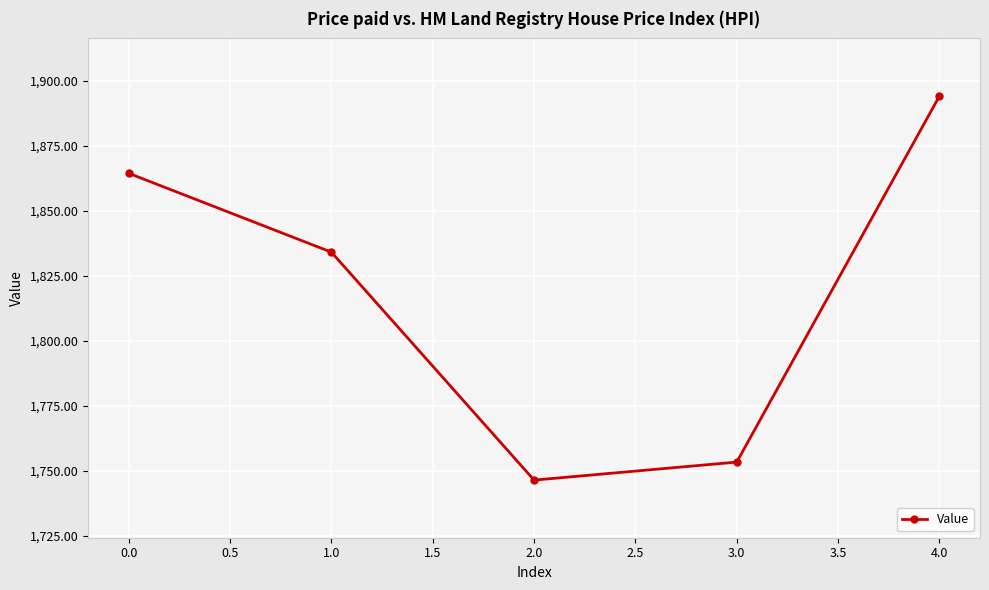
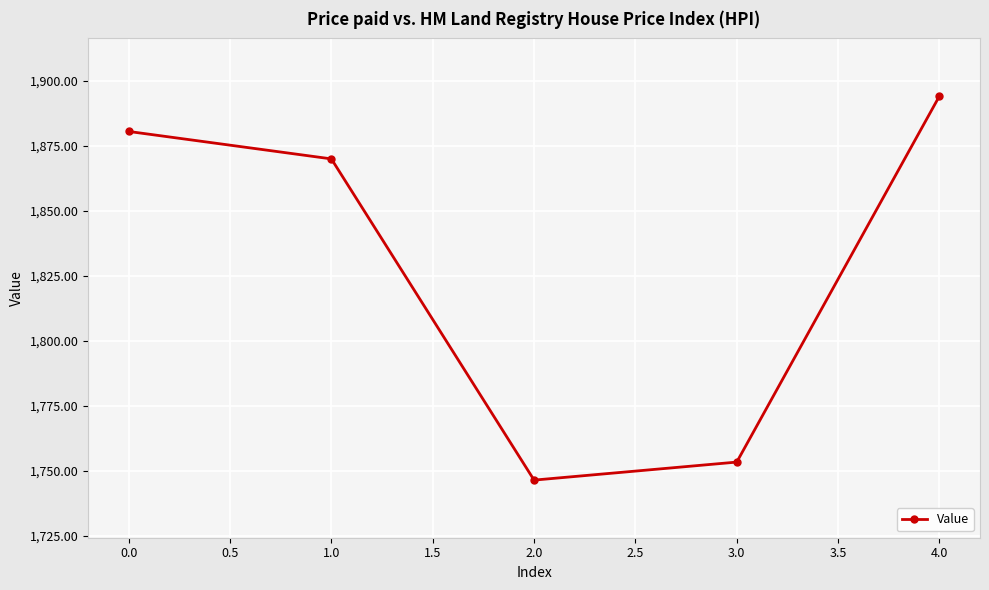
  {
-   "0.0": "1,864",
-   "1.0": "1,834",
+   "0.0": "1,881",
+   "1.0": "1,870",
    "2.0": "1,746",
    "3.0": "1,753",
    "4.0": "1,894"
  }
